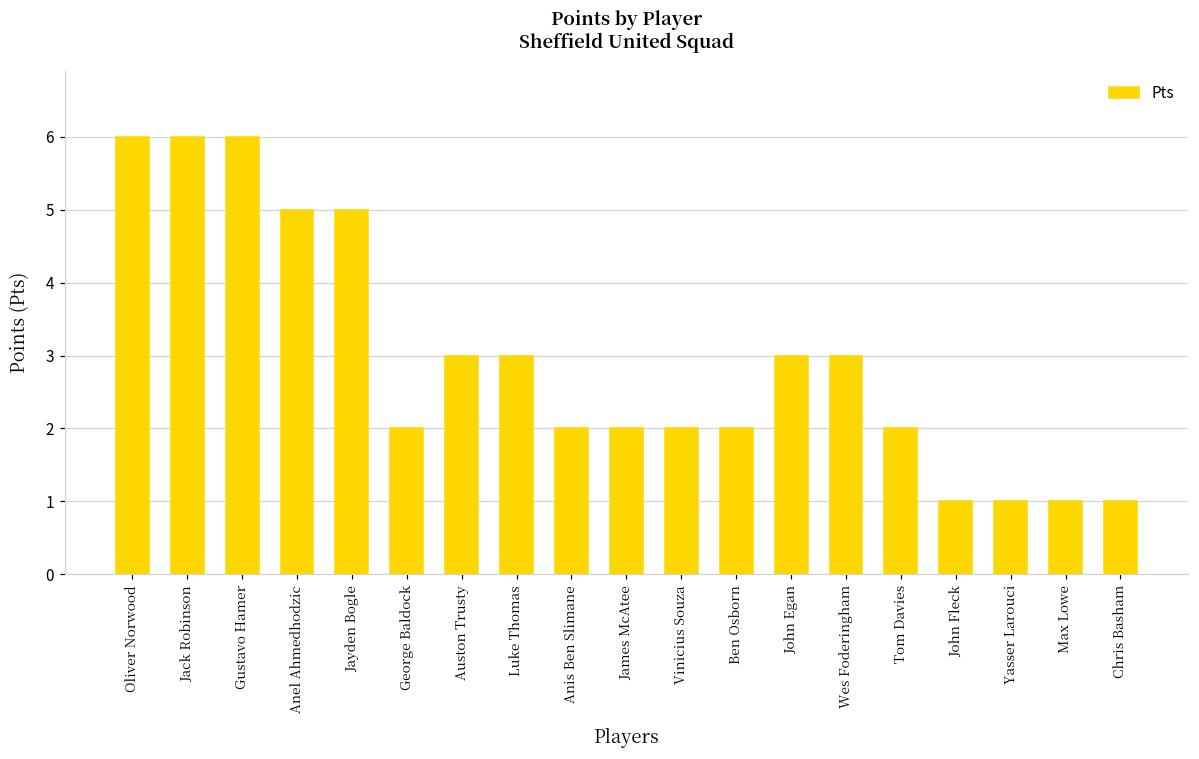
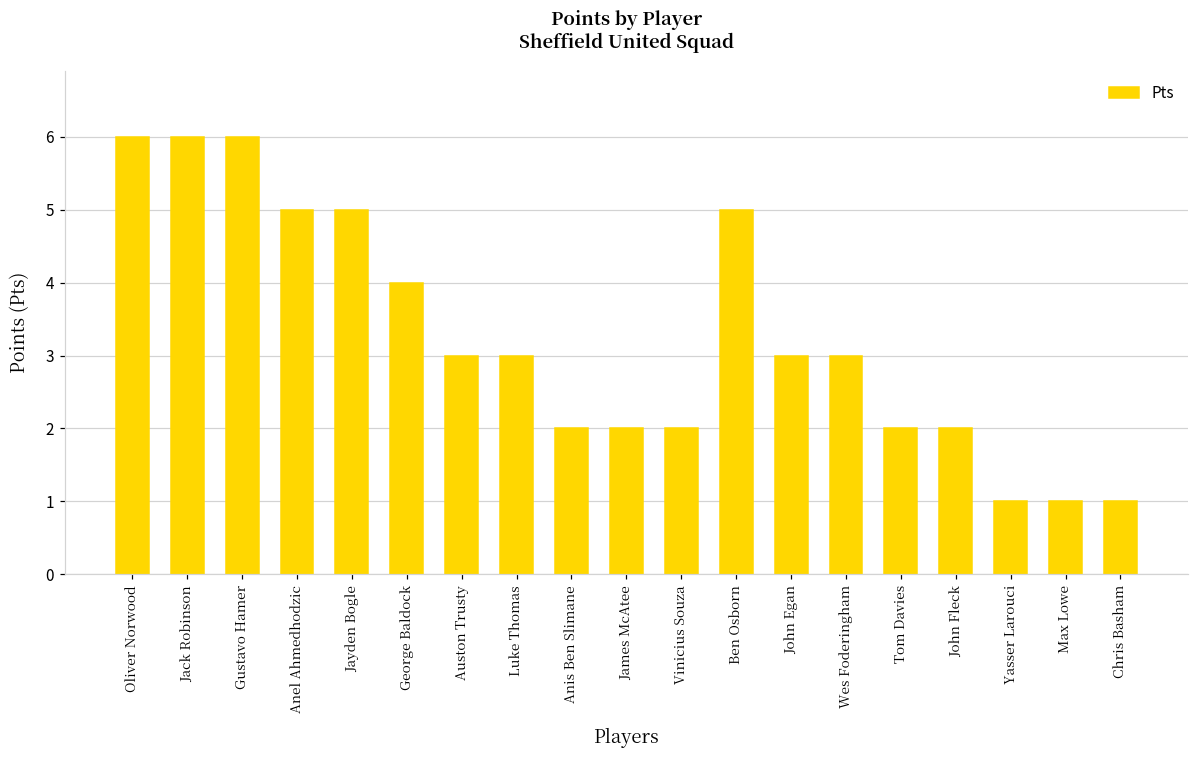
  {
    "Oliver Norwood": 6,
    "Jack Robinson": 6,
    "Gustavo Hamer": 6,
    "Anel Ahmedhodzic": 5,
    "Jayden Bogle": 5,
-   "George Baldock": 2,
+   "George Baldock": 4,
    "Auston Trusty": 3,
    "Luke Thomas": 3,
    "Anis Ben Slimane": 2,
    "James McAtee": 2,
    "Vinicius Souza": 2,
-   "Ben Osborn": 2,
+   "Ben Osborn": 5,
    "John Egan": 3,
    "Wes Foderingham": 3,
    "Tom Davies": 2,
-   "John Fleck": 1,
+   "John Fleck": 2,
    "Yasser Larouci": 1,
    "Max Lowe": 1,
    "Chris Basham": 1
  }
